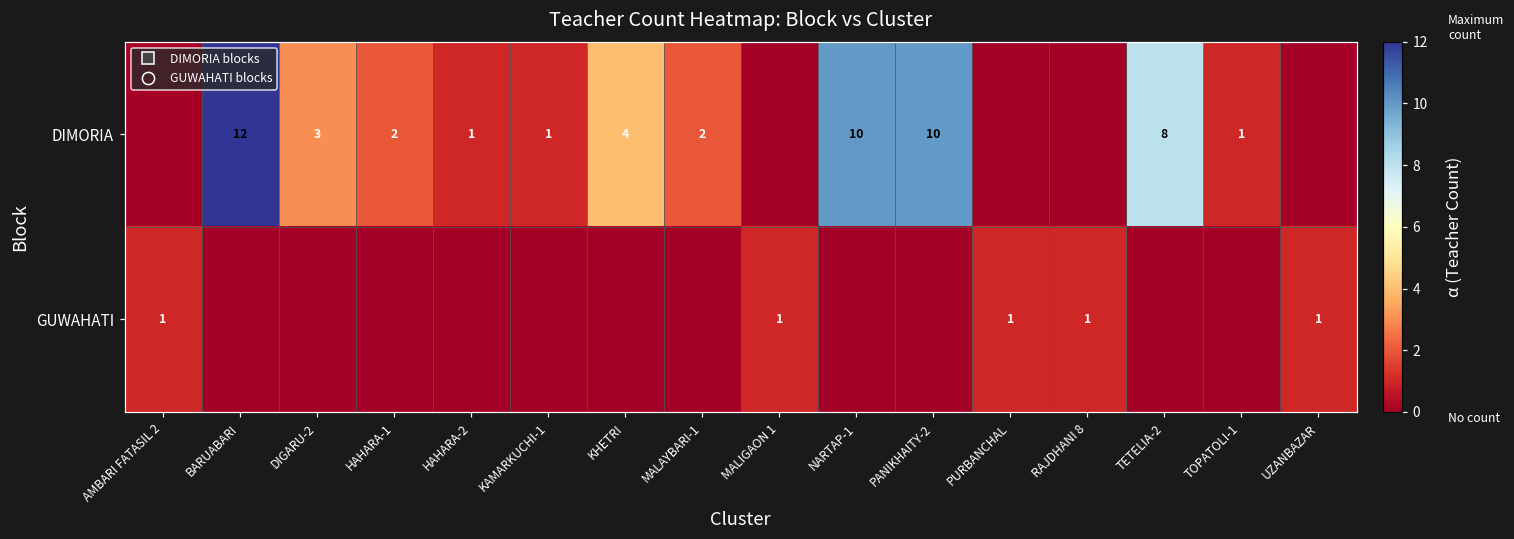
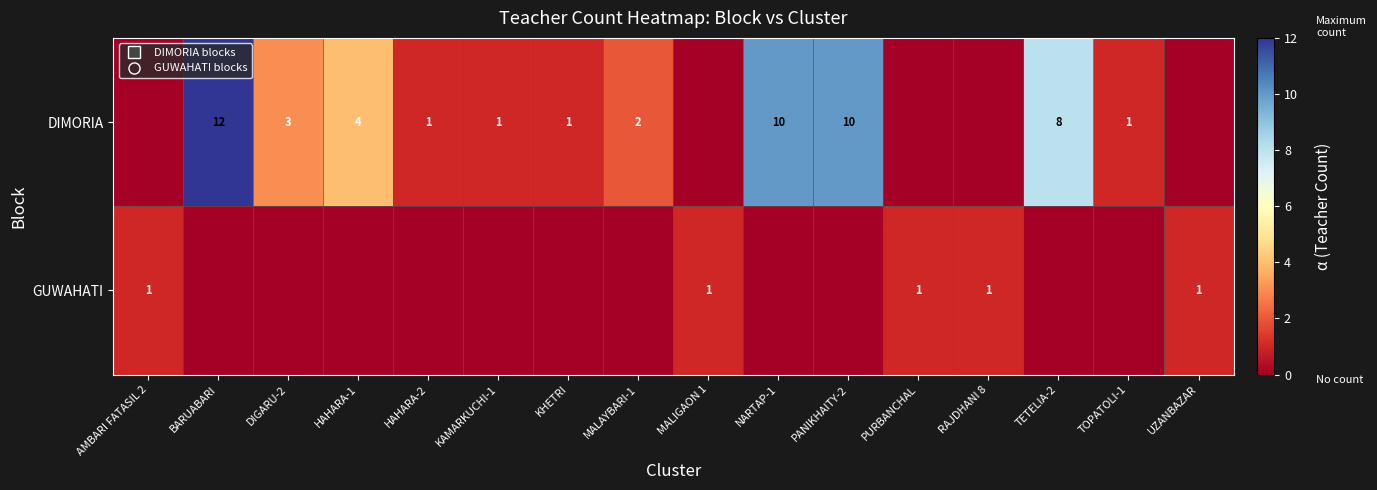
  {
    "DIMORIA": {
      "BARUABARI": 12,
      "DIGARU-2": 3,
-     "HAHARA-1": 2,
+     "HAHARA-1": 4,
      "HAHARA-2": 1,
      "KAMARKUCHI-1": 1,
-     "KHETRI": 4,
+     "KHETRI": 1,
      "MALAYBARI-1": 2,
      "NARTAP-1": 10,
      "PANIKHAITY-2": 10,
      "TETELIA-2": 8,
      "TOPATOLI-1": 1
    },
    "GUWAHATI": {
      "AMBARI FATASIL 2": 1,
      "MALIGAON 1": 1,
      "PURBANCHAL": 1,
      "RAJDHANI 8": 1,
      "UZANBAZAR": 1
    }
  }
